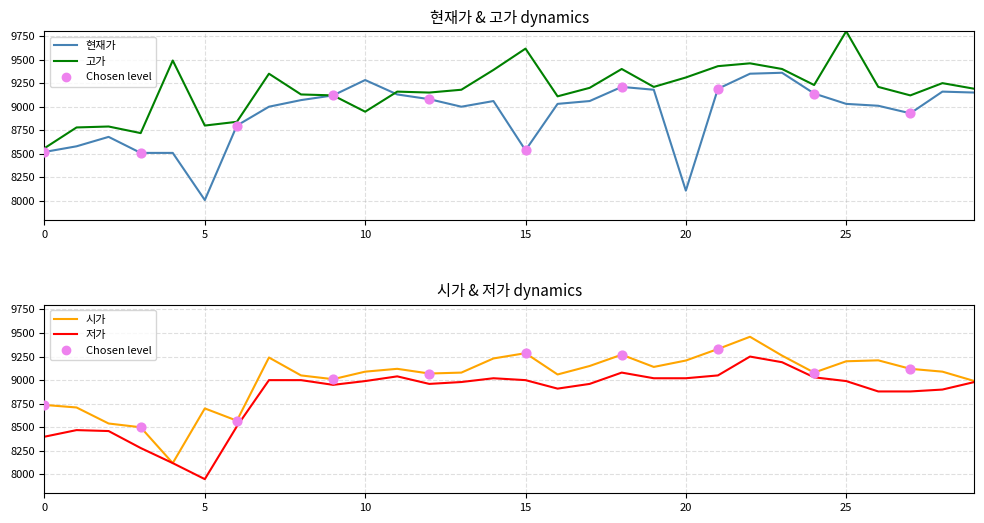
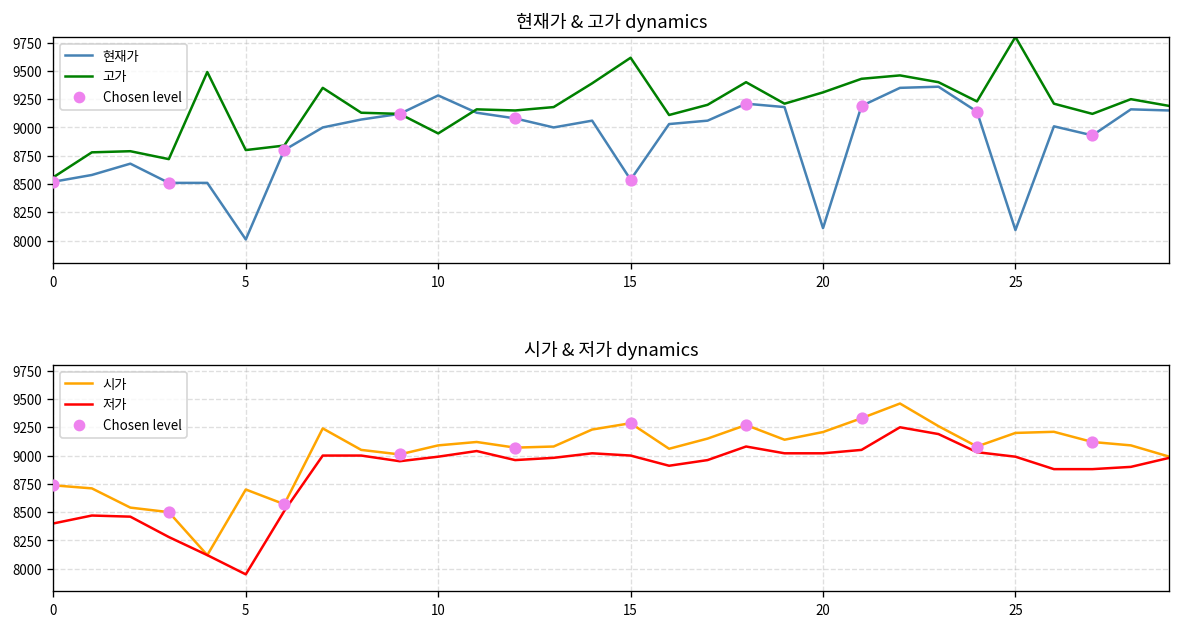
  {
    "현재가 & 고가 dynamics": {
      "현재가": {
        "5": 8000,
        "10": 9300,
        "20": 8100,
-       "25": 9000
+       "25": 8100
      },
      "고가": {
        "0": 8600,
        "5": 8800,
        "10": 8900,
        "15": 9600,
        "20": 9300,
        "25": 9800
      }
    },
    "시가 & 저가 dynamics": {
      "시가": {
        "5": 8700,
        "10": 9100,
        "20": 9200,
        "25": 9200
      },
      "저가": {
        "0": 8400,
        "5": 8000,
        "10": 9000,
        "15": 9000,
        "20": 9000,
        "25": 9000
      }
    }
  }
